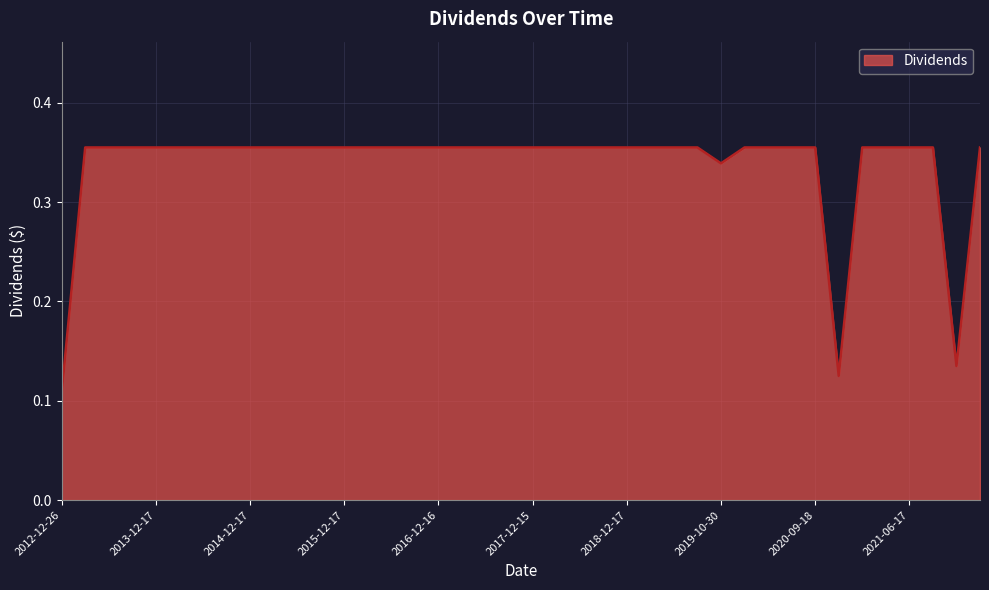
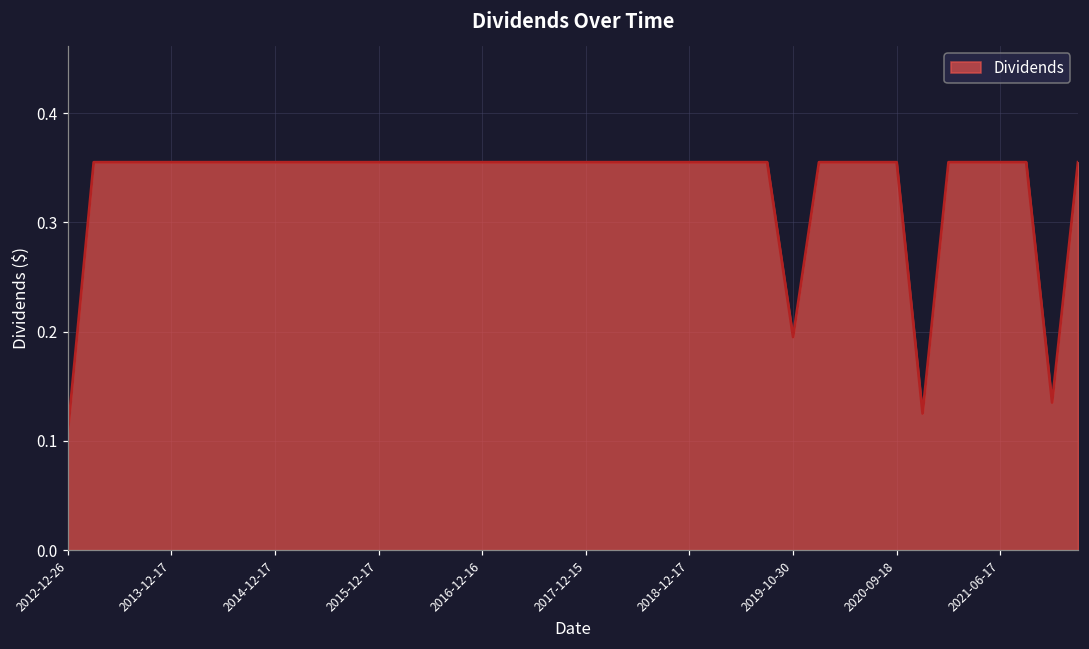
  {
    "2012-12-26": 0.11,
    "2013-12-17": 0.36,
    "2014-12-17": 0.36,
    "2015-12-17": 0.36,
    "2016-12-16": 0.36,
    "2017-12-15": 0.36,
    "2018-12-17": 0.36,
-   "2019-10-30": 0.34,
+   "2019-10-30": 0.20,
    "2020-09-18": 0.36,
    "2021-06-17": 0.36
  }
